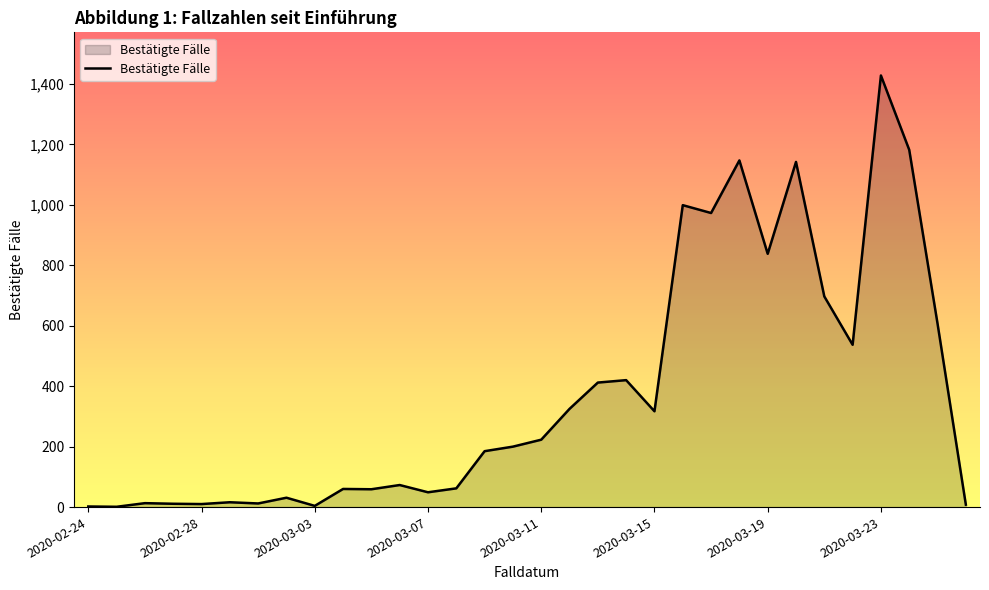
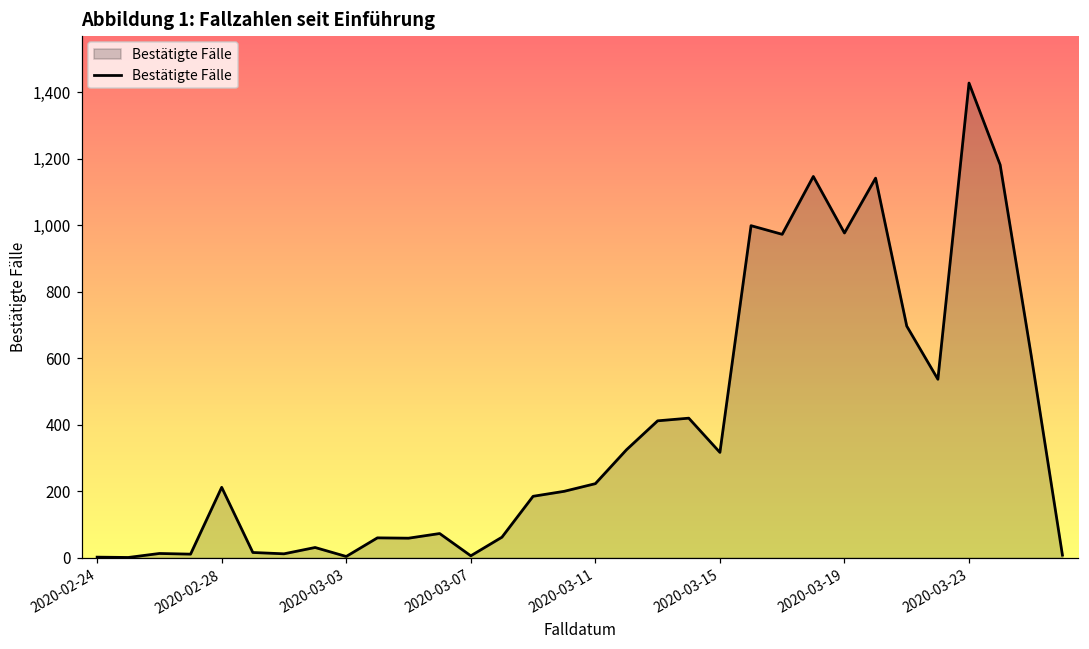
  {
    "2020-02-24": "0",
-   "2020-02-28": "10",
+   "2020-02-28": "210",
    "2020-03-03": "0",
-   "2020-03-07": "50",
+   "2020-03-07": "10",
    "2020-03-11": "220",
    "2020-03-15": "320",
-   "2020-03-19": "840",
+   "2020-03-19": "980",
    "2020-03-23": "1,430"
  }
